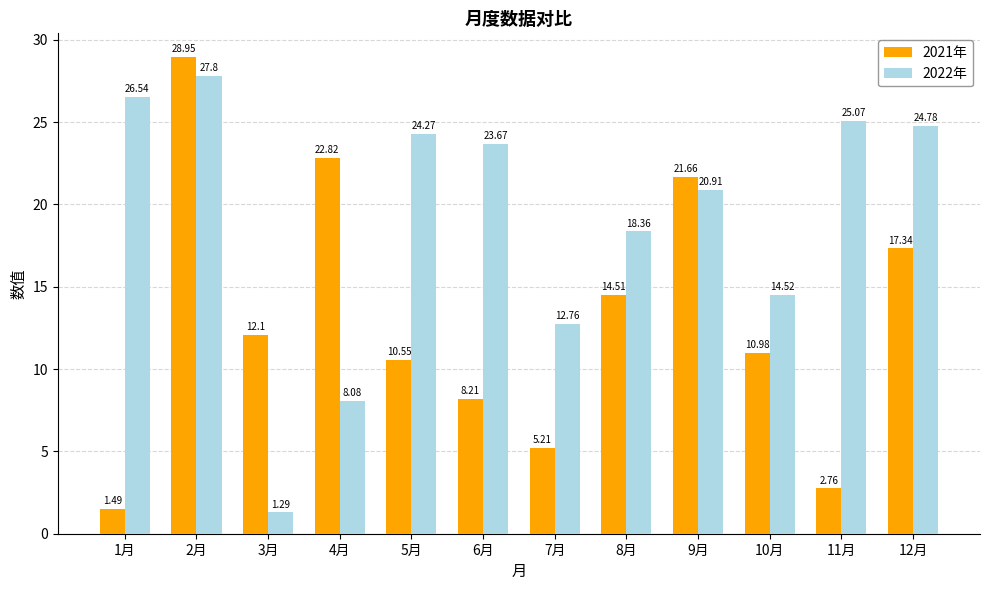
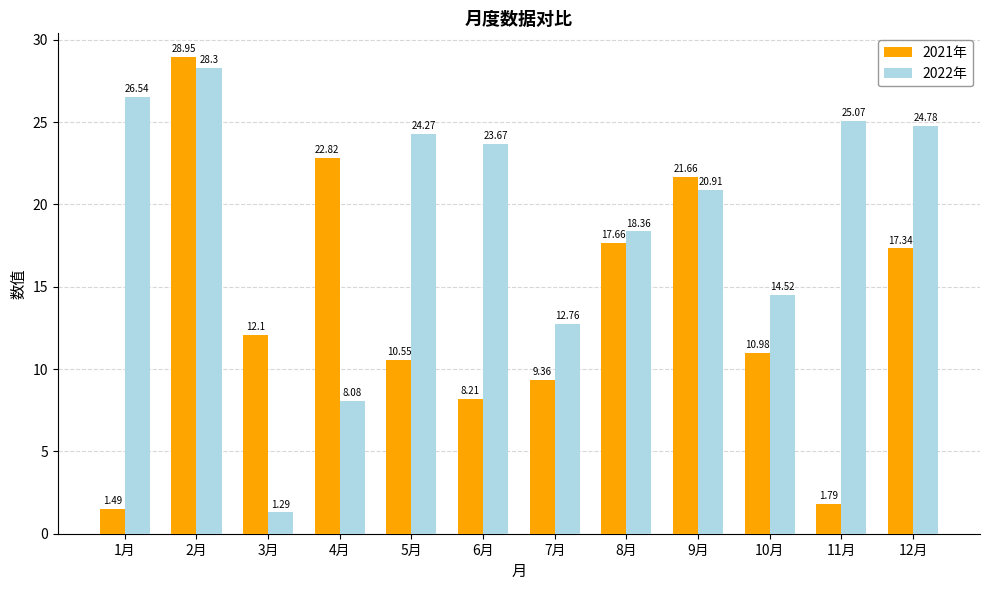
  {
    "2021年": {
      "1月": 1.49,
      "2月": 28.95,
      "3月": 12.1,
      "4月": 22.82,
      "5月": 10.55,
      "6月": 8.21,
-     "7月": 5.21,
-     "8月": 14.51,
+     "7月": 9.36,
+     "8月": 17.66,
      "9月": 21.66,
      "10月": 10.98,
-     "11月": 2.76,
+     "11月": 1.79,
      "12月": 17.34
    },
    "2022年": {
      "1月": 26.54,
-     "2月": 27.8,
+     "2月": 28.3,
      "3月": 1.29,
      "4月": 8.08,
      "5月": 24.27,
      "6月": 23.67,
      "7月": 12.76,
      "8月": 18.36,
      "9月": 20.91,
      "10月": 14.52,
      "11月": 25.07,
      "12月": 24.78
    }
  }
